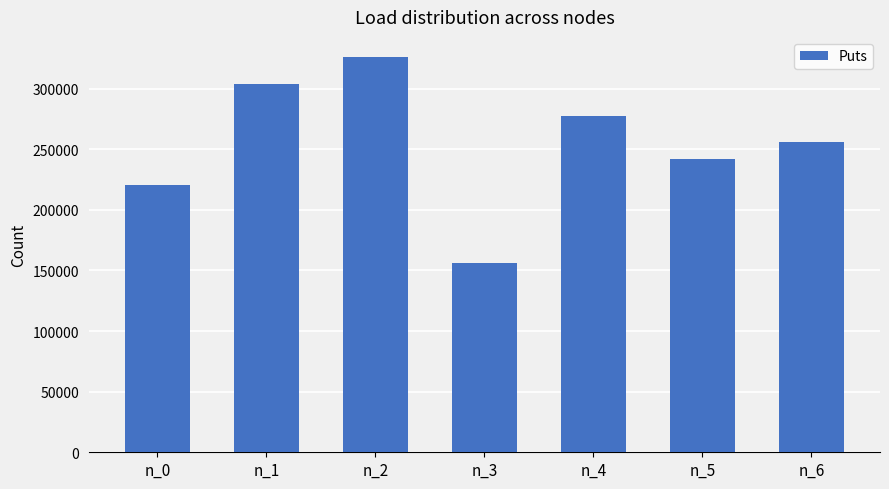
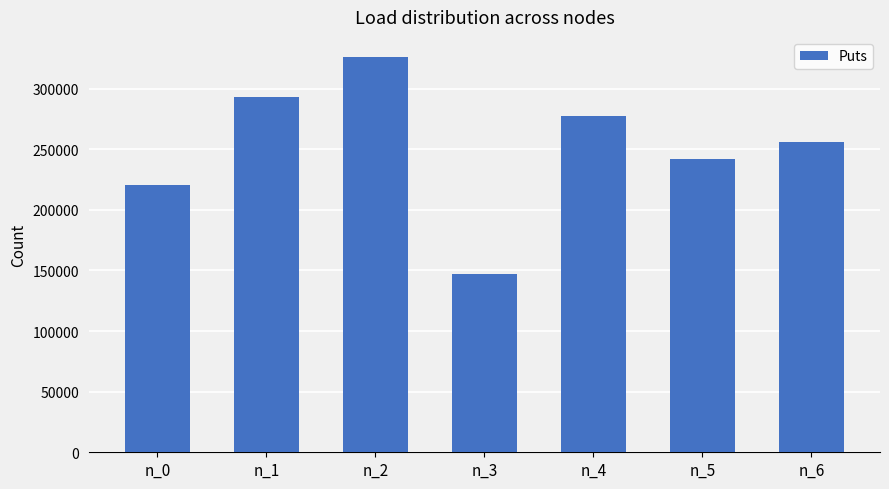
  {
    "n_0": 221000,
-   "n_1": 304000,
+   "n_1": 293000,
    "n_2": 326000,
-   "n_3": 156000,
+   "n_3": 147000,
    "n_4": 278000,
    "n_5": 242000,
    "n_6": 256000
  }
